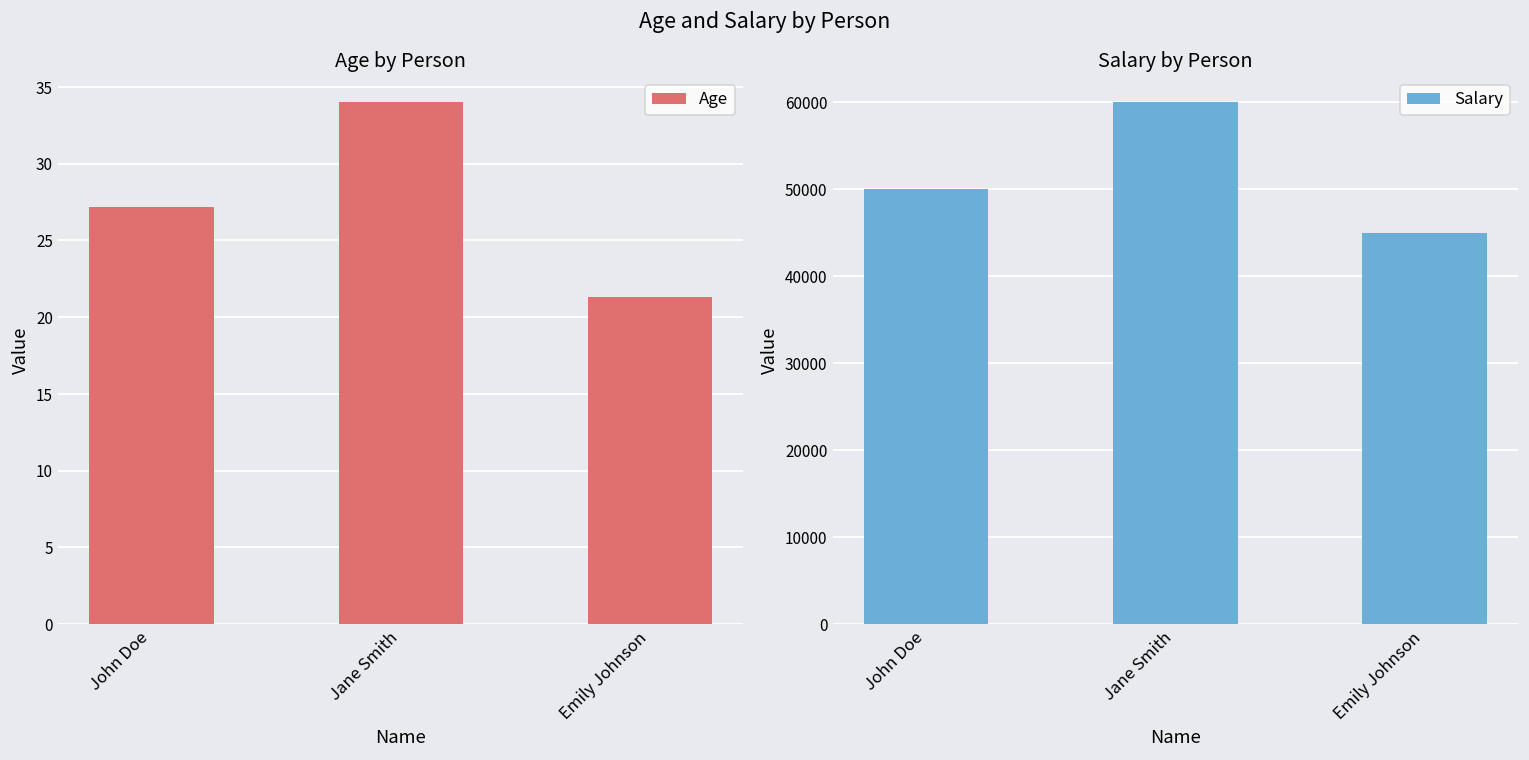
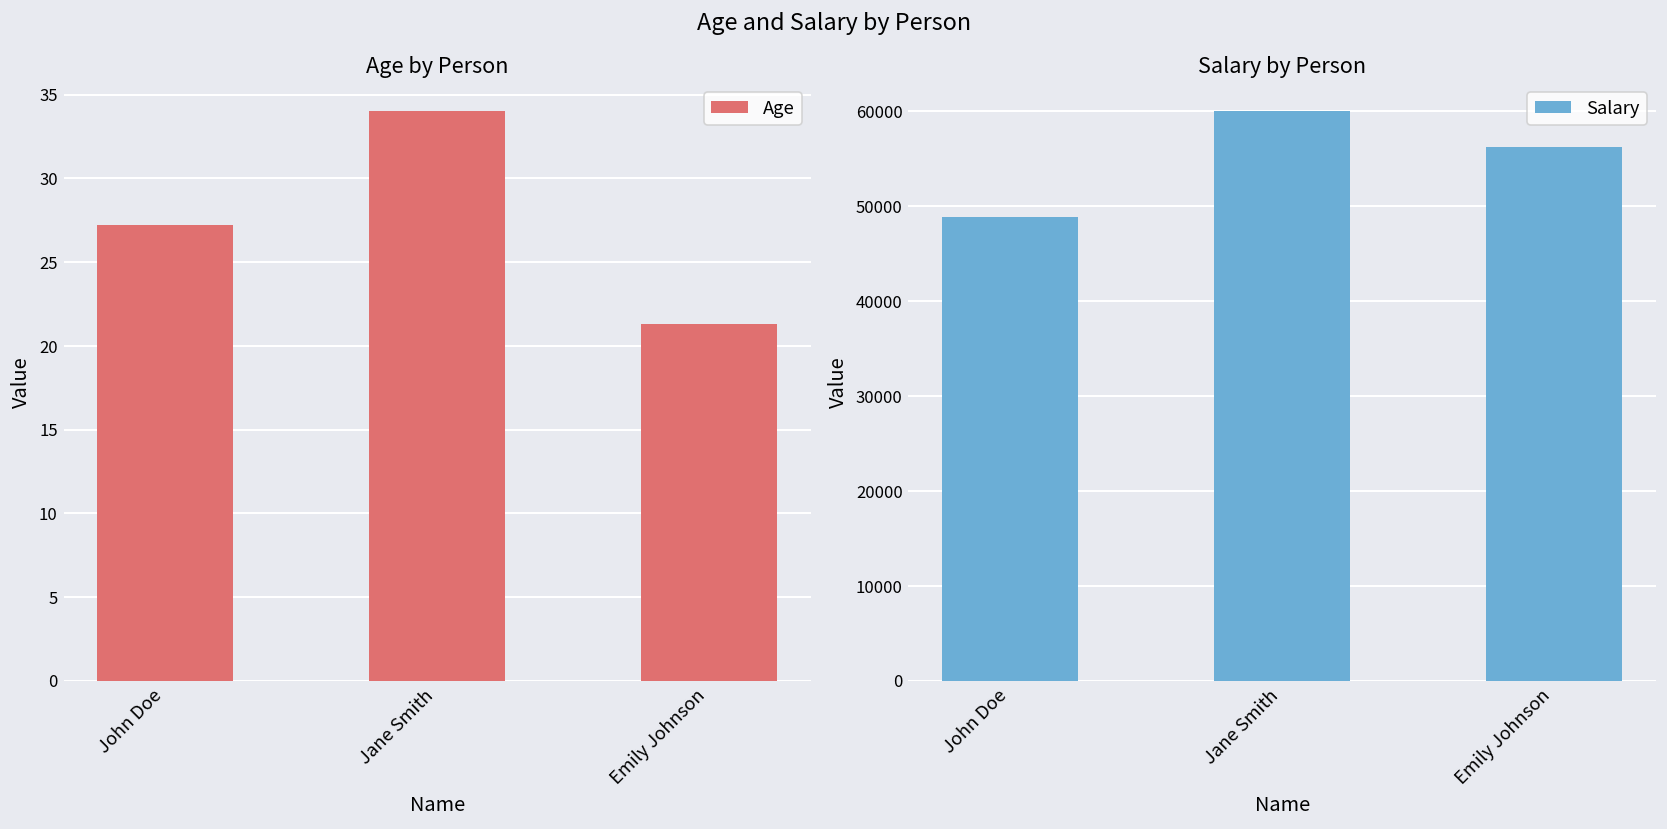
  {
    "Age by Person": {
      "John Doe": 27.2,
      "Jane Smith": 34.0,
      "Emily Johnson": 21.3
    },
    "Salary by Person": {
-     "John Doe": 50000,
+     "John Doe": 49000,
      "Jane Smith": 60000,
-     "Emily Johnson": 45000
+     "Emily Johnson": 56000
    }
  }
